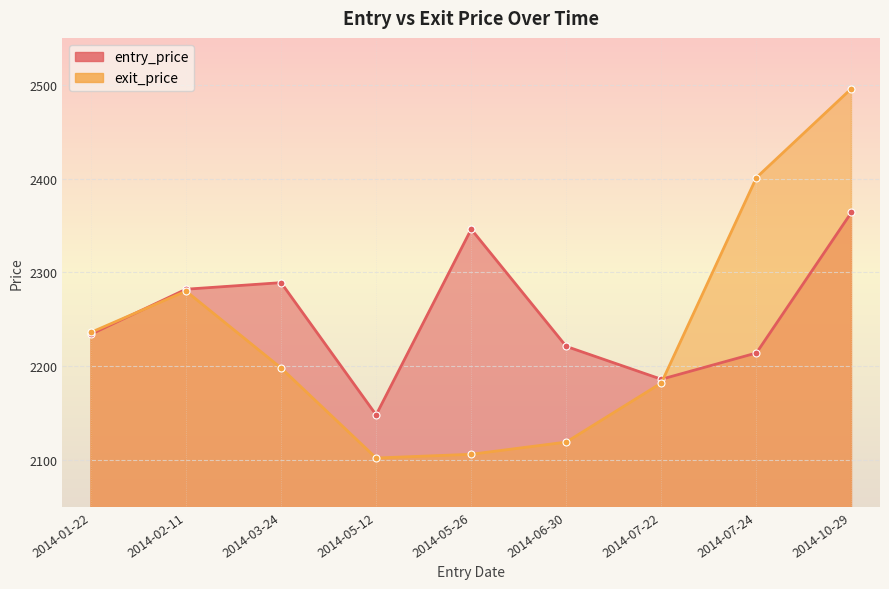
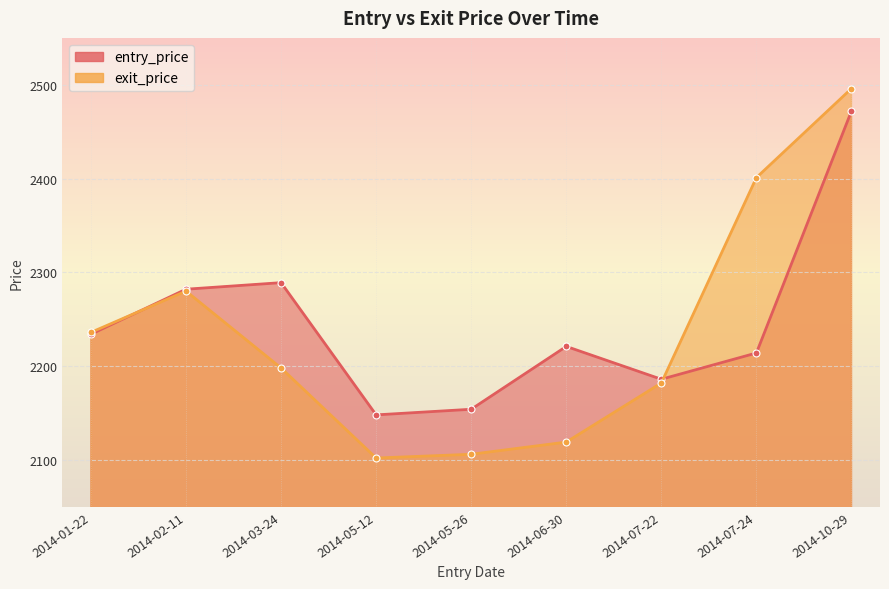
  {
    "entry_price": {
      "2014-03-24": 2290,
      "2014-05-12": 2150,
-     "2014-05-26": 2350,
+     "2014-05-26": 2150,
      "2014-06-30": 2220,
      "2014-07-22": 2190,
      "2014-07-24": 2210,
-     "2014-10-29": 2360
+     "2014-10-29": 2470
    },
    "exit_price": {
      "2014-03-24": 2200,
      "2014-05-12": 2100,
      "2014-05-26": 2110,
      "2014-06-30": 2120,
      "2014-07-22": 2180,
      "2014-07-24": 2400,
      "2014-10-29": 2500
    }
  }
